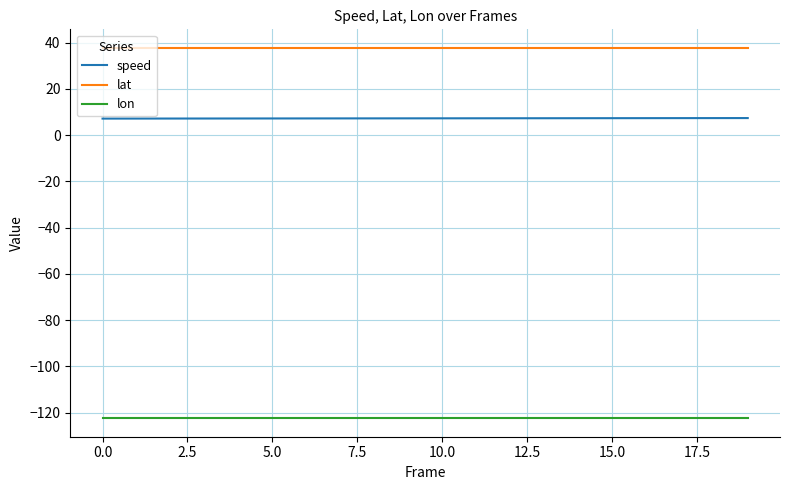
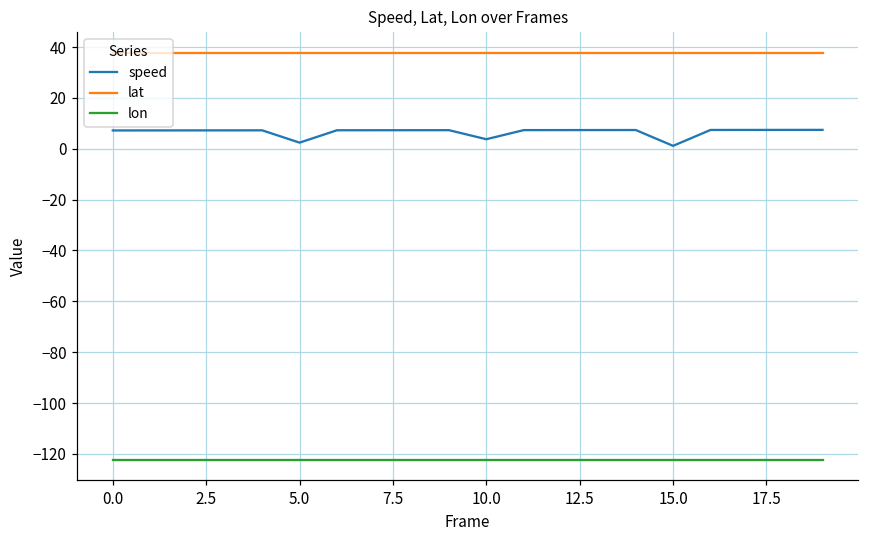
  {
    "speed": {
      "0.0": 7,
-     "5.0": 7,
-     "10.0": 7,
-     "15.0": 7
+     "5.0": 2,
+     "10.0": 4,
+     "15.0": 1
    },
    "lat": {
      "5.0": 38,
      "10.0": 38,
      "15.0": 38
    },
    "lon": {
      "0.0": -122,
      "5.0": -122,
      "10.0": -122,
      "15.0": -122
    }
  }
